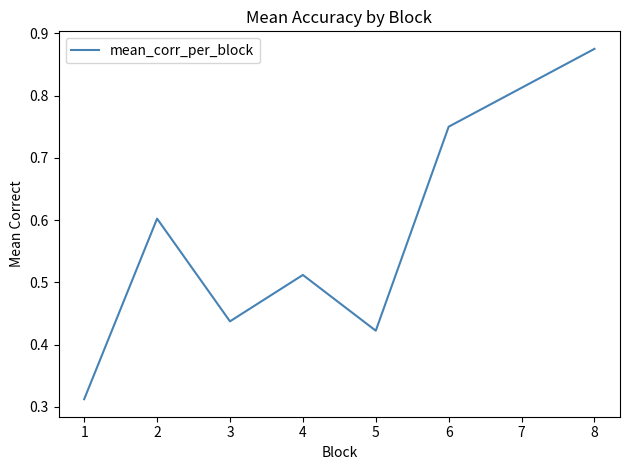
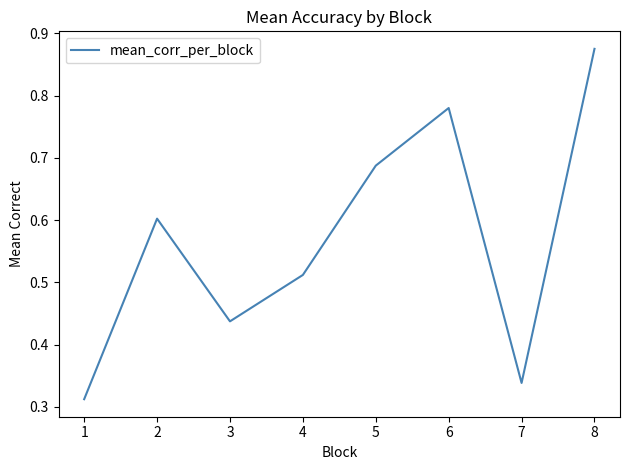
  {
    "1": 0.31,
    "2": 0.60,
    "3": 0.44,
    "4": 0.51,
-   "5": 0.42,
-   "6": 0.75,
-   "7": 0.81,
+   "5": 0.69,
+   "6": 0.78,
+   "7": 0.34,
    "8": 0.88
  }
